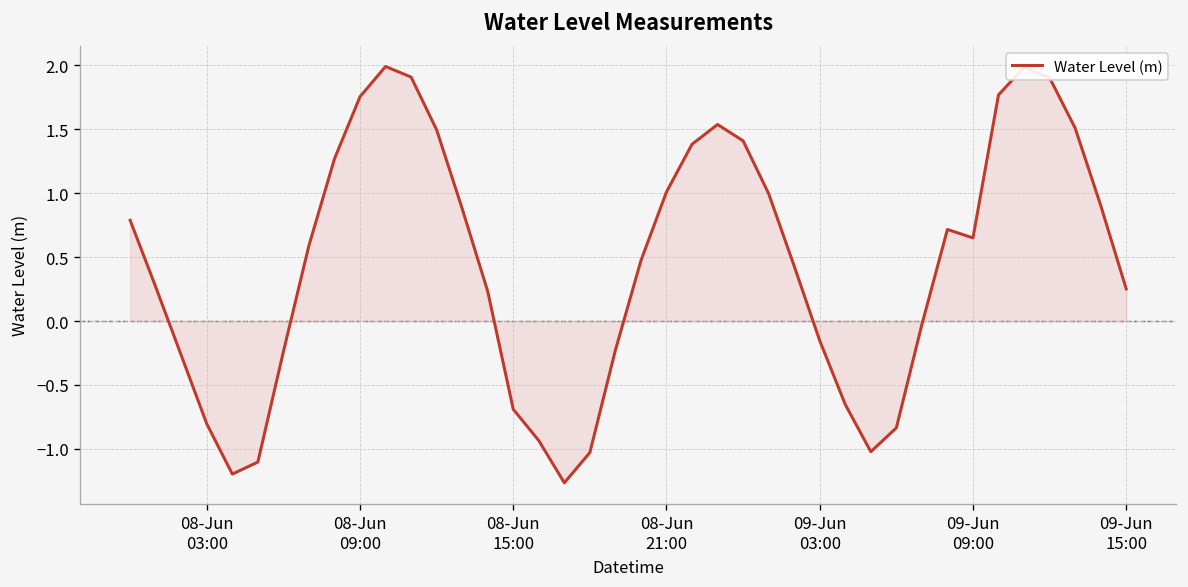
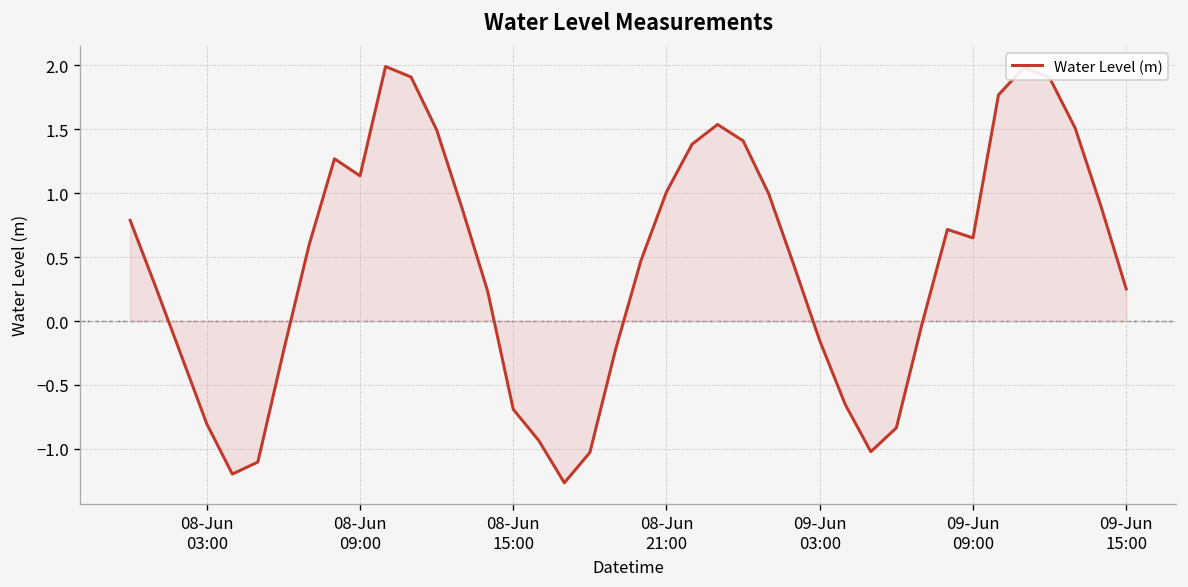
  {
    "Water Level (m)": {
      "08-Jun 03:00": -0.80,
-     "08-Jun 09:00": 1.76,
+     "08-Jun 09:00": 1.14,
      "08-Jun 15:00": -0.69,
      "09-Jun 03:00": -0.15
    }
  }
